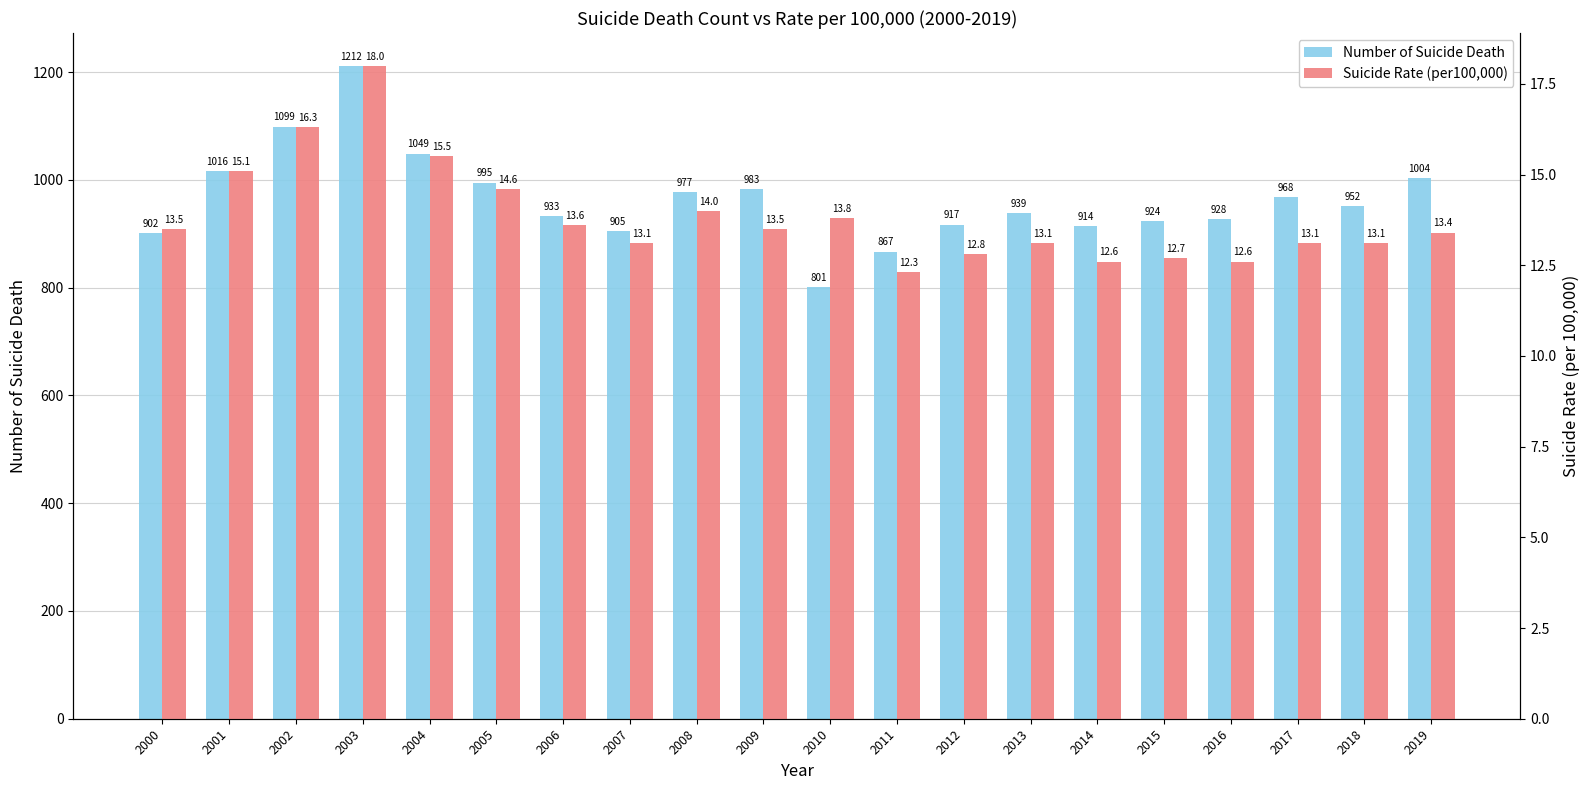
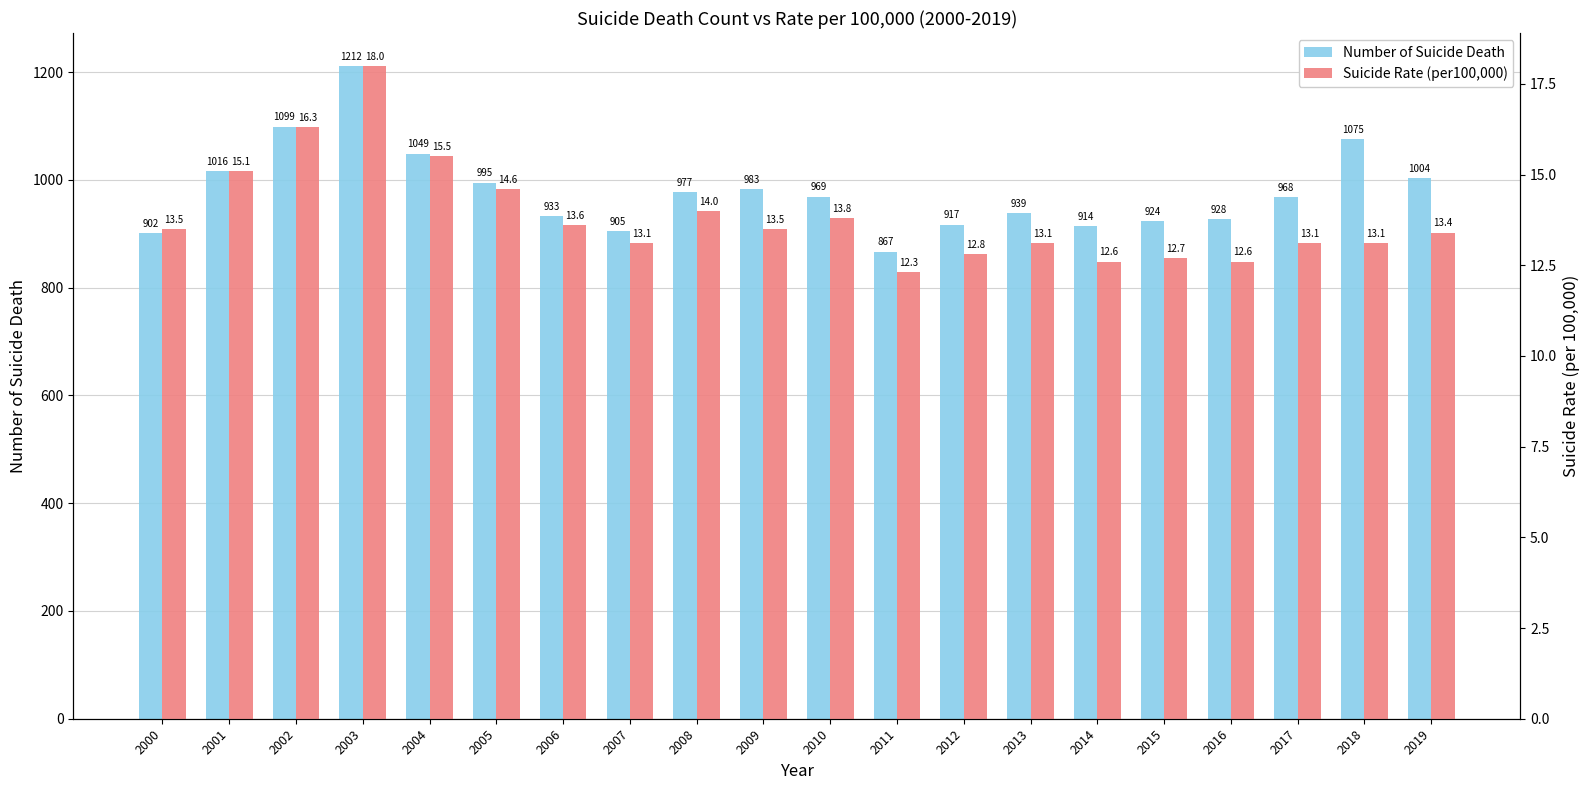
  {
    "Number of Suicide Death": {
      "2000": 902,
      "2001": 1016,
      "2002": 1099,
      "2003": 1212,
      "2004": 1049,
      "2005": 995,
      "2006": 933,
      "2007": 905,
      "2008": 977,
      "2009": 983,
-     "2010": 801,
+     "2010": 969,
      "2011": 867,
      "2012": 917,
      "2013": 939,
      "2014": 914,
      "2015": 924,
      "2016": 928,
      "2017": 968,
-     "2018": 952,
+     "2018": 1075,
      "2019": 1004
    },
    "Suicide Rate (per100,000)": {
      "2000": 13.5,
      "2001": 15.1,
      "2002": 16.3,
      "2003": 18.0,
      "2004": 15.5,
      "2005": 14.6,
      "2006": 13.6,
      "2007": 13.1,
      "2008": 14.0,
      "2009": 13.5,
      "2010": 13.8,
      "2011": 12.3,
      "2012": 12.8,
      "2013": 13.1,
      "2014": 12.6,
      "2015": 12.7,
      "2016": 12.6,
      "2017": 13.1,
      "2018": 13.1,
      "2019": 13.4
    }
  }
